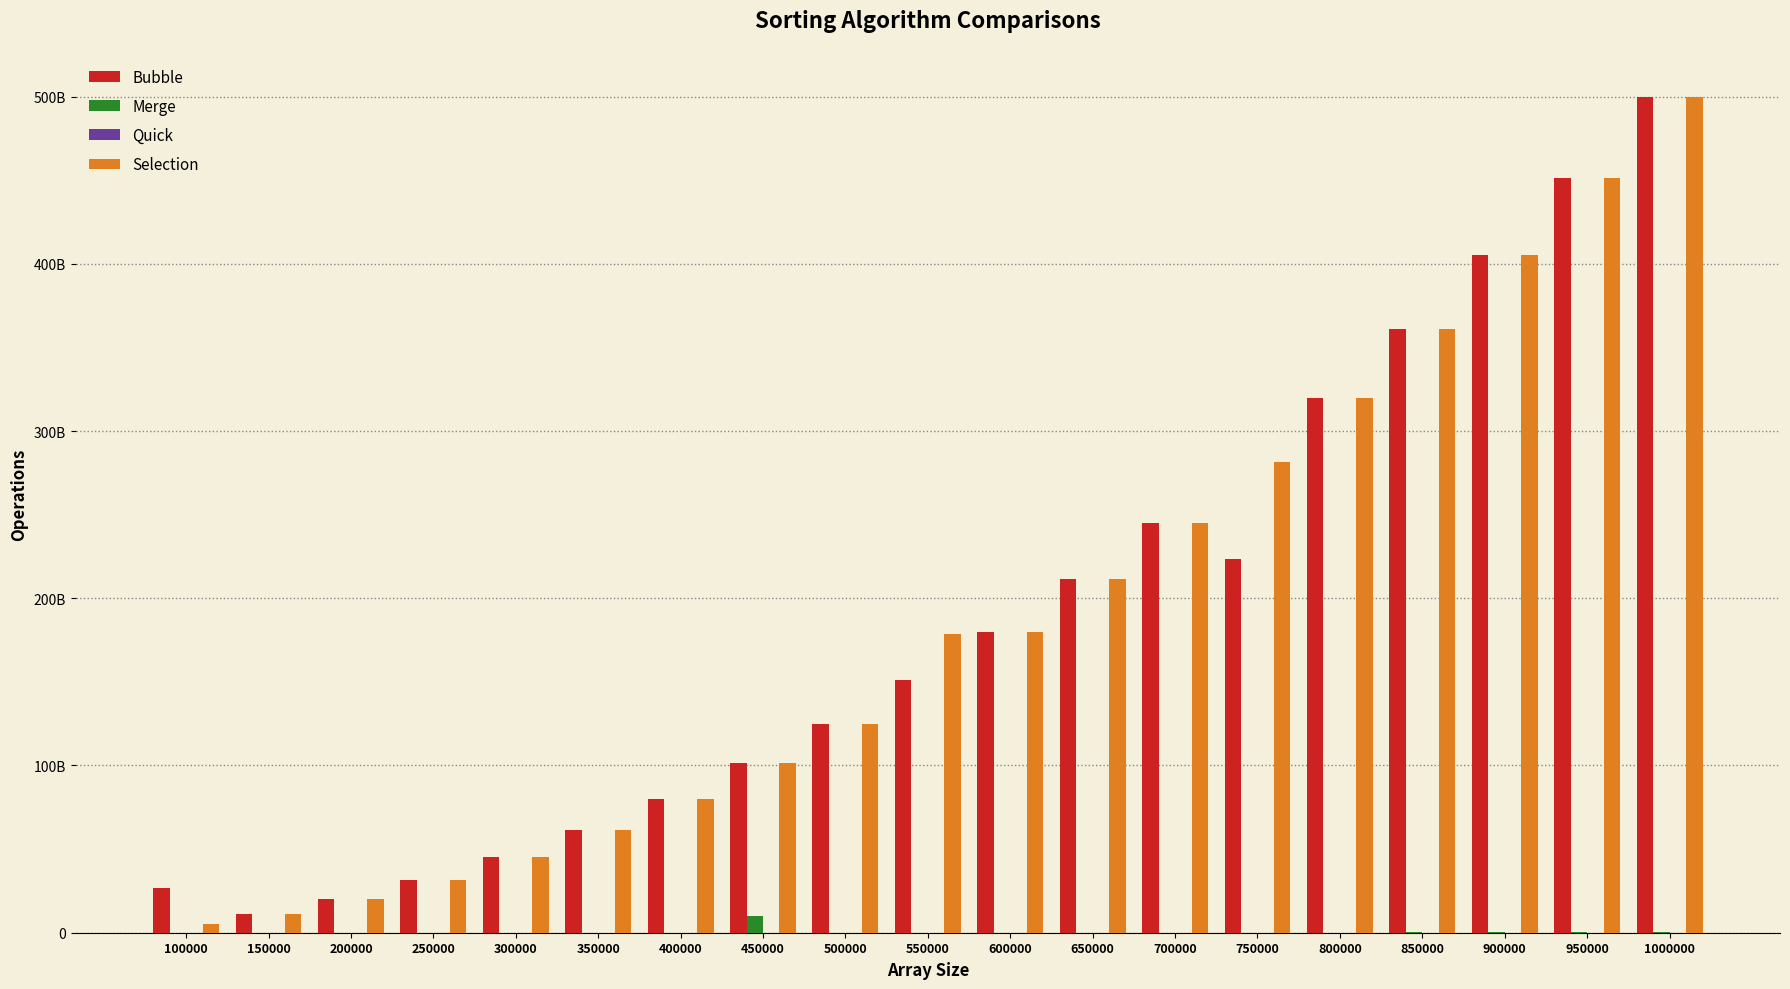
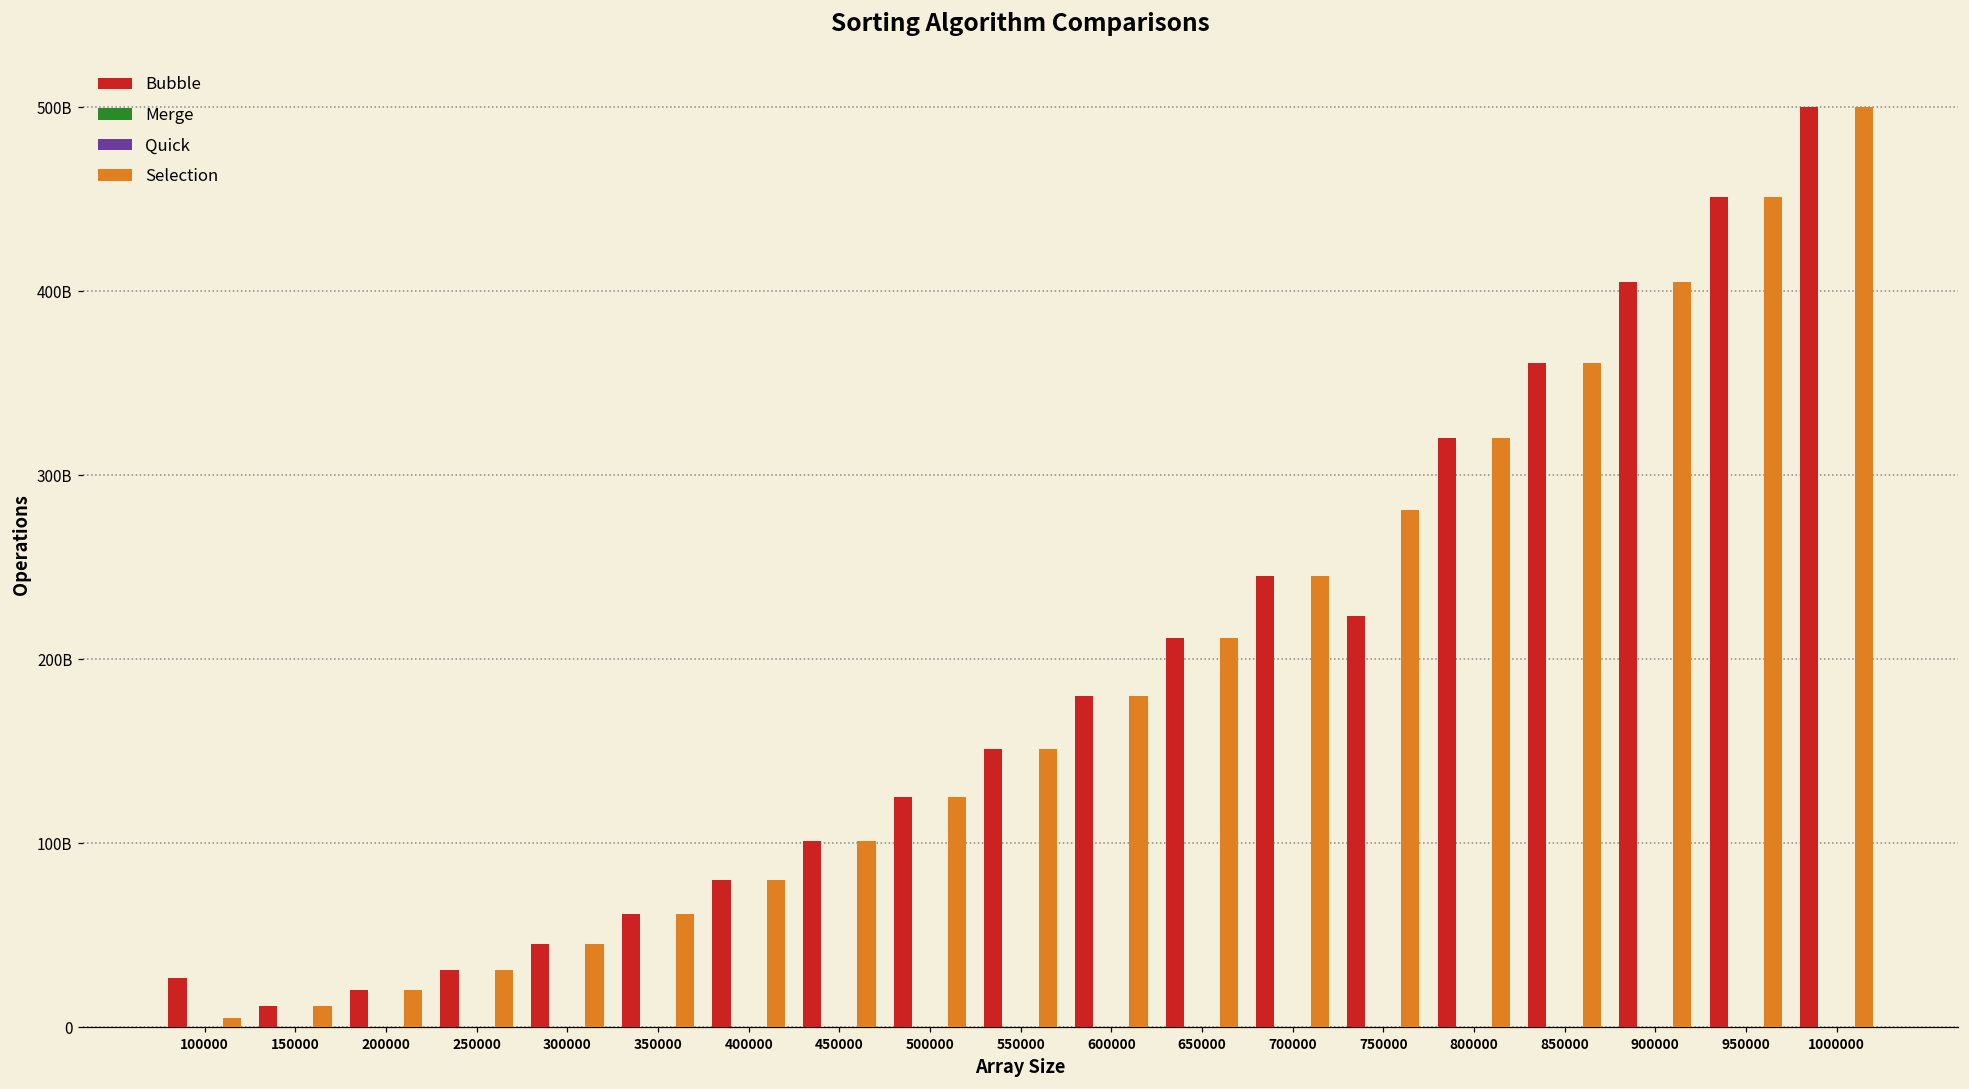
  {
    "Bubble": {
      "100000": 27000000000,
      "150000": 11000000000,
      "200000": 20000000000,
      "250000": 31000000000,
      "300000": 45000000000,
      "350000": 61000000000,
      "400000": 80000000000,
      "450000": 101000000000,
      "500000": 125000000000,
      "550000": 151000000000,
      "600000": 180000000000,
      "650000": 211000000000,
      "700000": 245000000000,
      "750000": 223000000000,
      "800000": 320000000000,
      "850000": 361000000000,
      "900000": 405000000000,
      "950000": 451000000000,
      "1000000": 500000000000
    },
    "Merge": {
-     "450000": 10000000000
+     "450000": 0
    },
    "Selection": {
      "100000": 5000000000,
      "150000": 11000000000,
      "200000": 20000000000,
      "250000": 31000000000,
      "300000": 45000000000,
      "350000": 61000000000,
      "400000": 80000000000,
      "450000": 101000000000,
      "500000": 125000000000,
-     "550000": 179000000000,
+     "550000": 151000000000,
      "600000": 180000000000,
      "650000": 211000000000,
      "700000": 245000000000,
      "750000": 281000000000,
      "800000": 320000000000,
      "850000": 361000000000,
      "900000": 405000000000,
      "950000": 451000000000,
      "1000000": 500000000000
    }
  }
